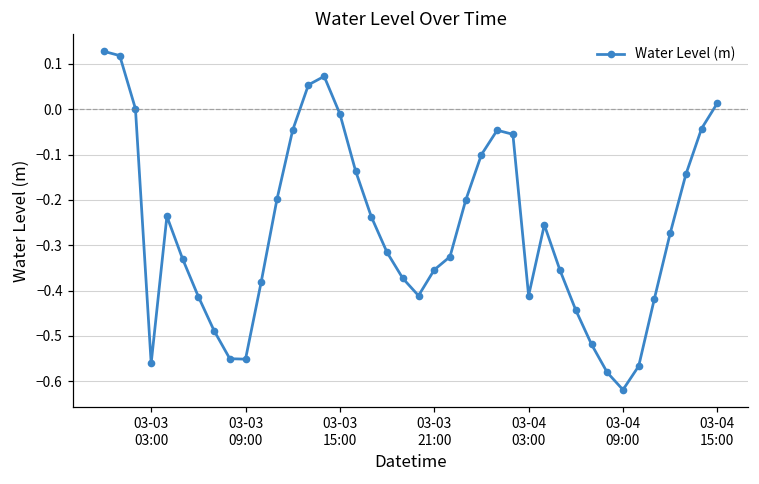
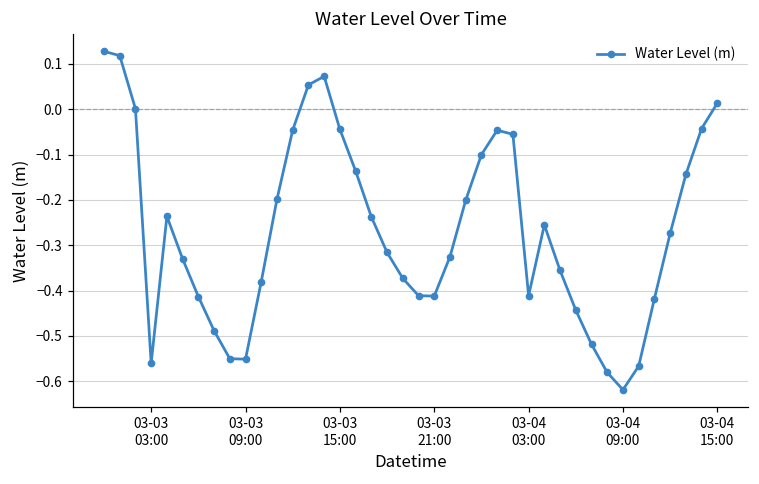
  {
    "03-03 03:00": -0.56,
    "03-03 09:00": -0.55,
-   "03-03 15:00": -0.01,
-   "03-03 21:00": -0.35,
+   "03-03 15:00": -0.04,
+   "03-03 21:00": -0.41,
    "03-04 03:00": -0.41,
    "03-04 09:00": -0.62,
    "03-04 15:00": 0.01
  }
